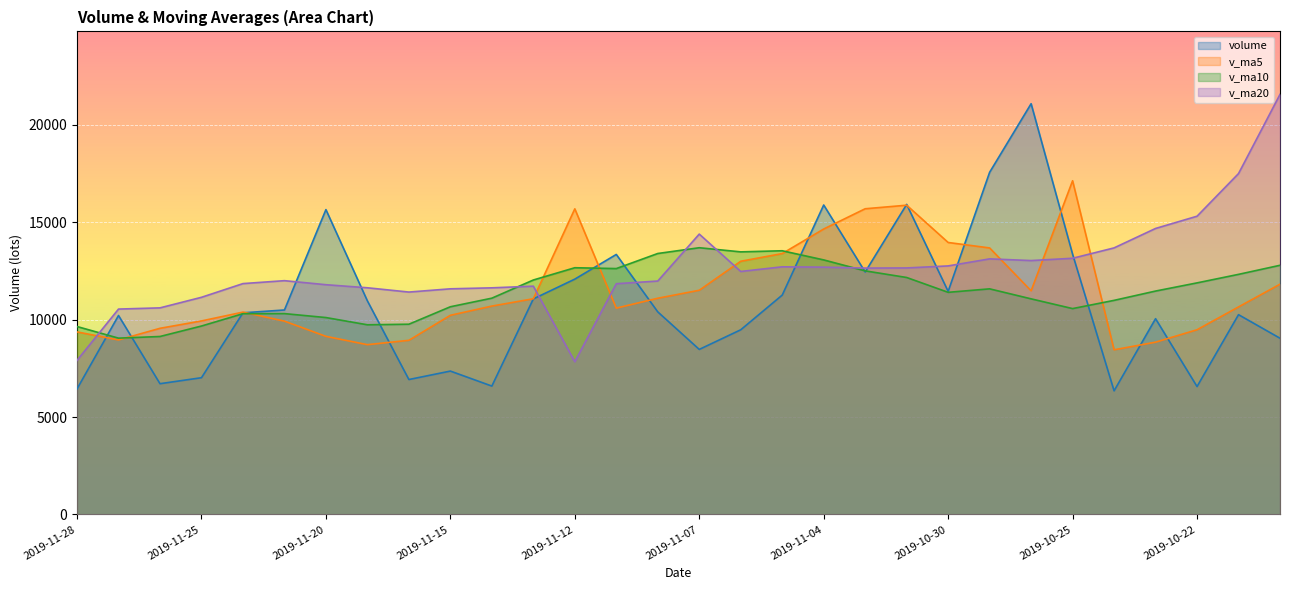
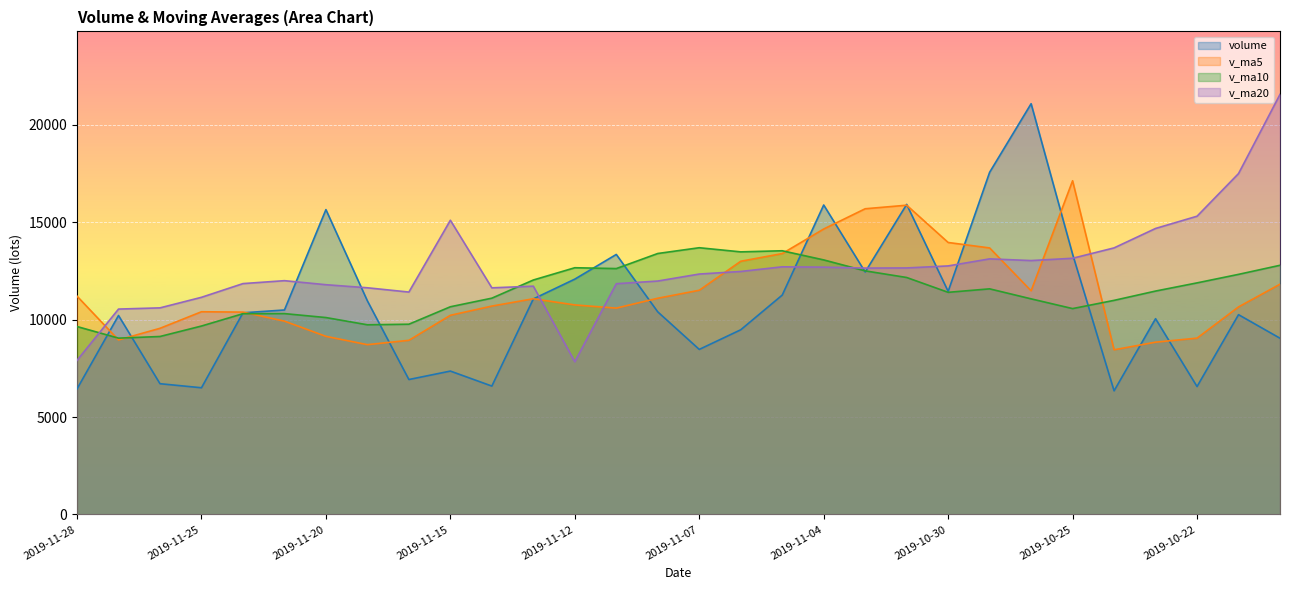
  {
    "volume": {
      "2019-11-28": 6400,
-     "2019-11-25": 7000,
+     "2019-11-25": 6500,
      "2019-11-20": 15600,
      "2019-11-15": 7400,
      "2019-11-12": 12100,
      "2019-11-07": 8500,
      "2019-11-04": 15900,
      "2019-10-25": 13400,
      "2019-10-22": 6600
    },
    "v_ma5": {
-     "2019-11-28": 9400,
-     "2019-11-25": 9900,
+     "2019-11-28": 11200,
+     "2019-11-25": 10400,
      "2019-11-20": 9100,
      "2019-11-15": 10200,
-     "2019-11-12": 15700,
+     "2019-11-12": 10800,
      "2019-11-07": 11500,
      "2019-11-04": 14700,
      "2019-10-30": 14000,
      "2019-10-25": 17100,
-     "2019-10-22": 9500
+     "2019-10-22": 9100
    },
    "v_ma10": {
      "2019-11-28": 9600,
      "2019-11-25": 9700,
      "2019-11-20": 10100,
      "2019-11-15": 10700,
      "2019-11-12": 12700,
      "2019-11-07": 13700,
      "2019-11-04": 13100,
      "2019-10-25": 10600,
      "2019-10-22": 11900
    },
    "v_ma20": {
      "2019-11-28": 7900,
      "2019-11-25": 11100,
      "2019-11-20": 11800,
-     "2019-11-15": 11600,
+     "2019-11-15": 15100,
      "2019-11-12": 7800,
-     "2019-11-07": 14400,
+     "2019-11-07": 12300,
      "2019-11-04": 12700,
      "2019-10-30": 12800,
      "2019-10-25": 13200,
      "2019-10-22": 15300
    }
  }
